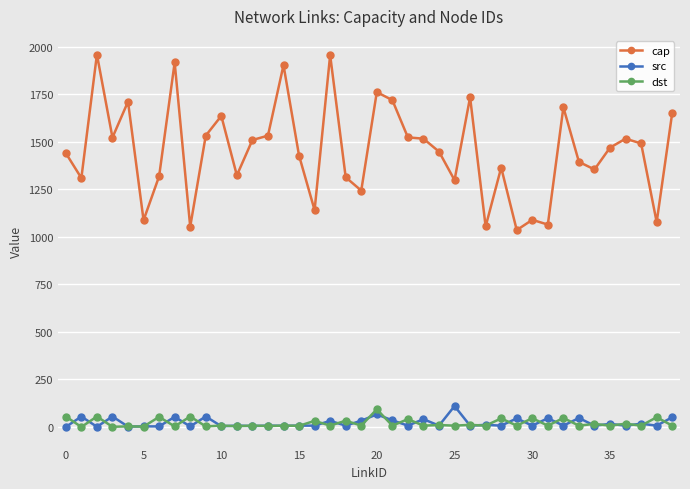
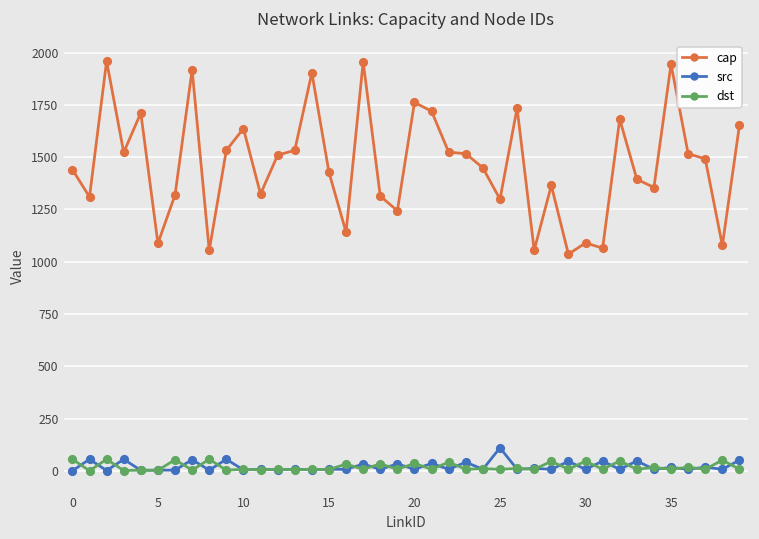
  {
    "cap": {
      "0": 1440,
      "5": 1090,
      "10": 1640,
      "15": 1430,
      "20": 1760,
      "25": 1300,
      "30": 1090,
-     "35": 1470
+     "35": 1950
    },
    "src": {
      "0": 0,
-     "20": 70,
+     "20": 10,
      "25": 110,
      "30": 10
    },
    "dst": {
      "0": 60,
-     "20": 90,
+     "20": 40,
      "25": 10,
      "30": 50
    }
  }
